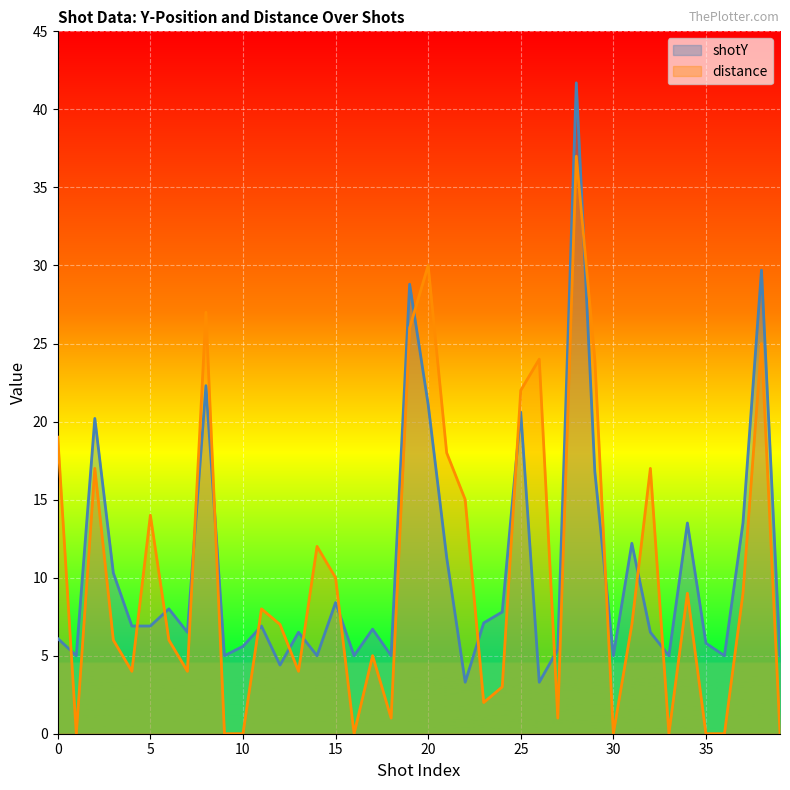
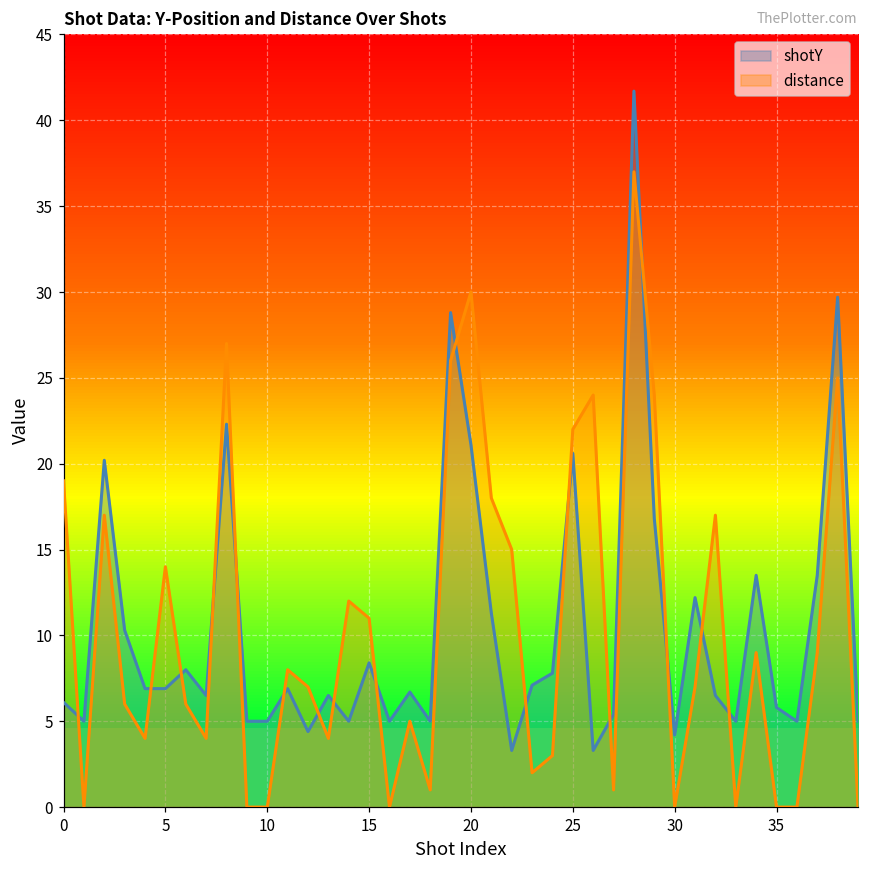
  {
    "shotY": {
      "0": 6.1,
      "5": 6.9,
-     "10": 5.6,
+     "10": 5.0,
      "15": 8.4,
      "20": 21.1,
      "25": 20.6,
-     "30": 5.0,
+     "30": 4.2,
      "35": 5.8
    },
    "distance": {
      "0": 19,
      "5": 14,
      "10": 0,
-     "15": 10,
+     "15": 11,
      "20": 30,
      "25": 22,
      "30": 0,
      "35": 0
    }
  }
